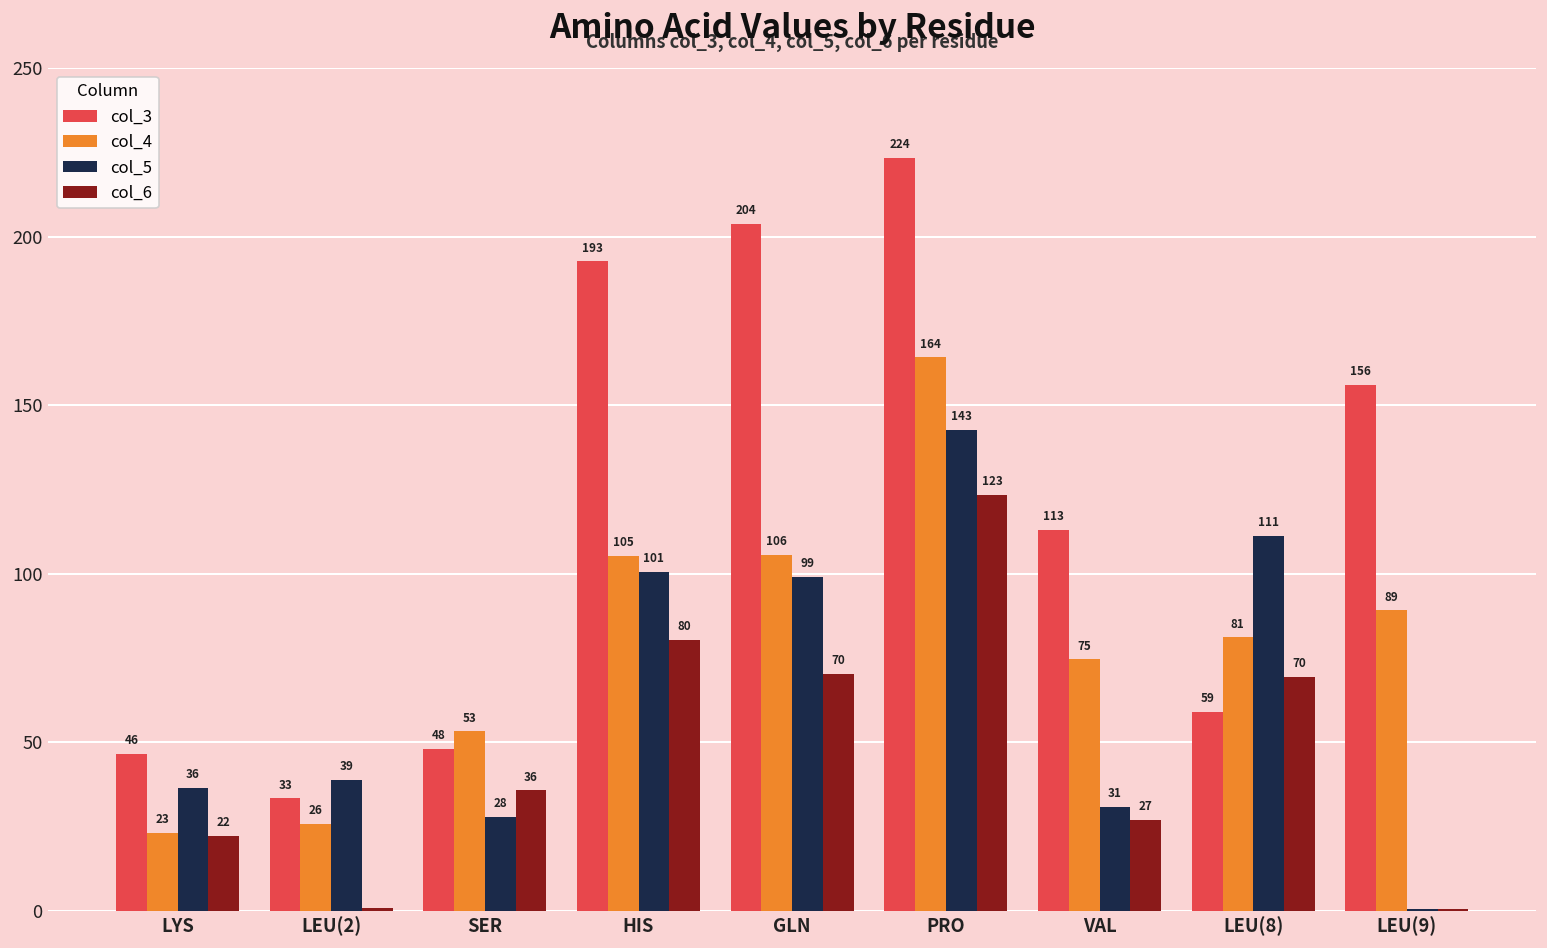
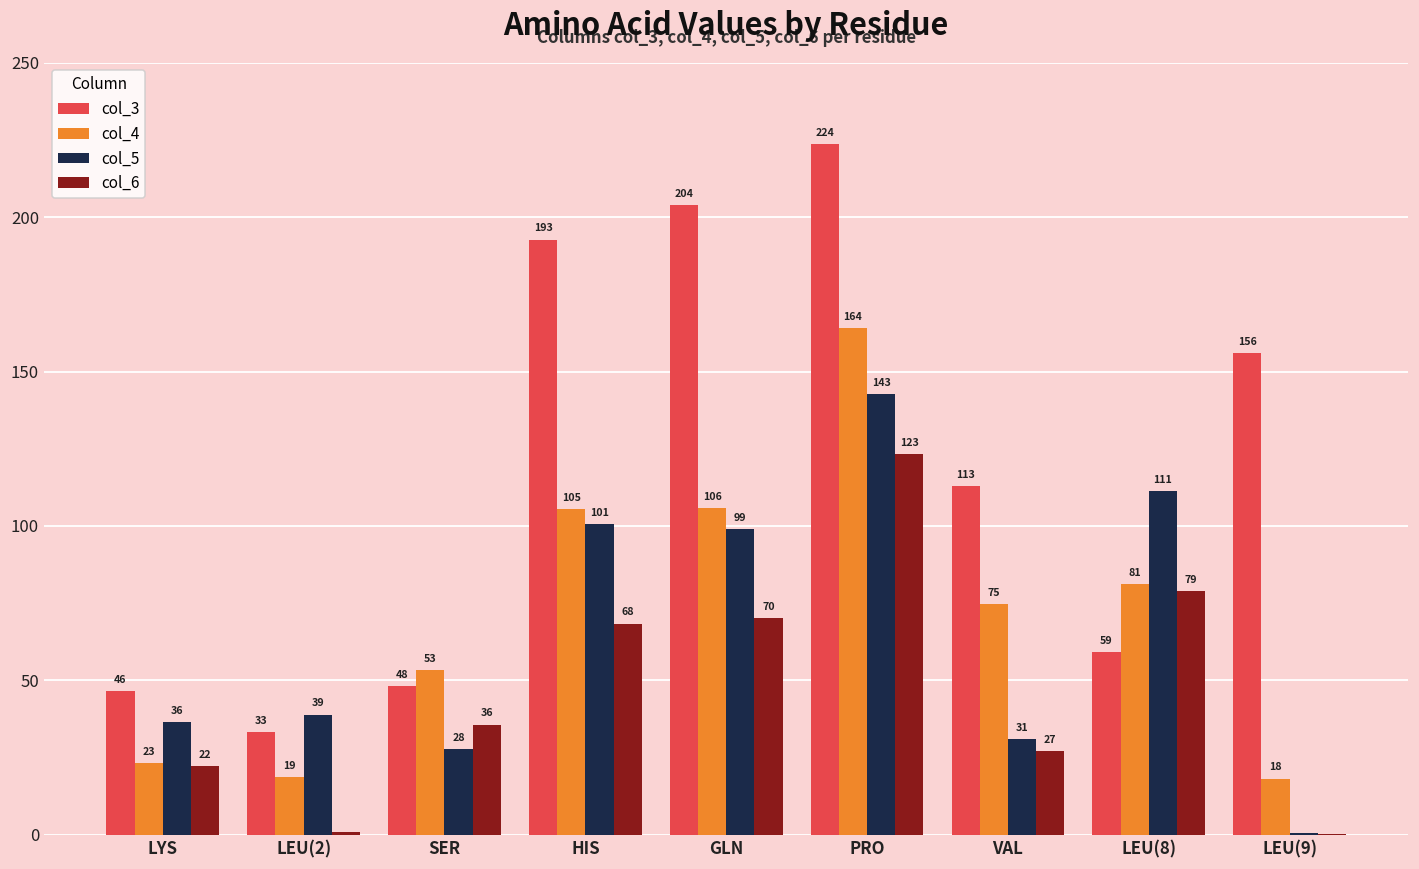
  {
    "col_3": {
      "LYS": 46,
      "LEU(2)": 33,
      "SER": 48,
      "HIS": 193,
      "GLN": 204,
      "PRO": 224,
      "VAL": 113,
      "LEU(8)": 59,
      "LEU(9)": 156
    },
    "col_4": {
      "LYS": 23,
-     "LEU(2)": 26,
+     "LEU(2)": 19,
      "SER": 53,
      "HIS": 105,
      "GLN": 106,
      "PRO": 164,
      "VAL": 75,
      "LEU(8)": 81,
-     "LEU(9)": 89
+     "LEU(9)": 18
    },
    "col_5": {
      "LYS": 36,
      "LEU(2)": 39,
      "SER": 28,
      "HIS": 101,
      "GLN": 99,
      "PRO": 143,
      "VAL": 31,
      "LEU(8)": 111
    },
    "col_6": {
      "LYS": 22,
      "SER": 36,
-     "HIS": 80,
+     "HIS": 68,
      "GLN": 70,
      "PRO": 123,
      "VAL": 27,
-     "LEU(8)": 70
+     "LEU(8)": 79
    }
  }
